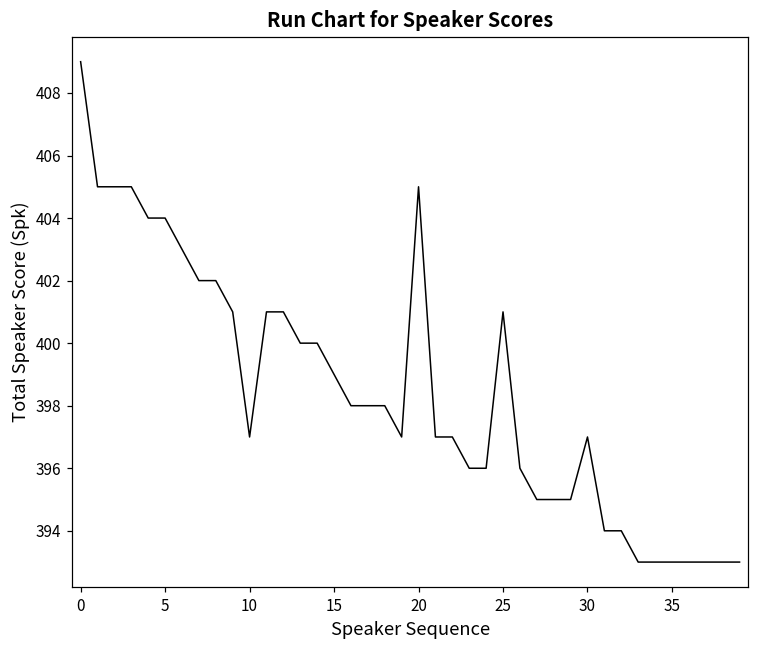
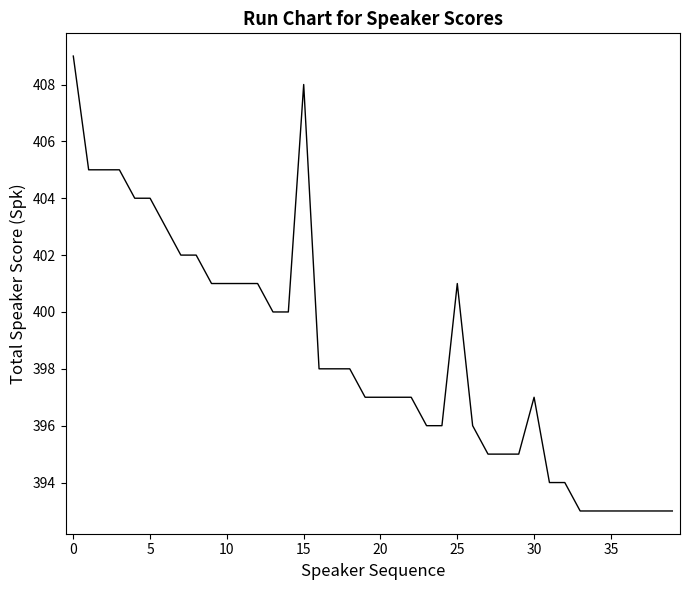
  {
    "0": 409,
    "5": 404,
-   "10": 397,
-   "15": 399,
-   "20": 405,
+   "10": 401,
+   "15": 408,
+   "20": 397,
    "25": 401,
    "30": 397,
    "35": 393
  }
